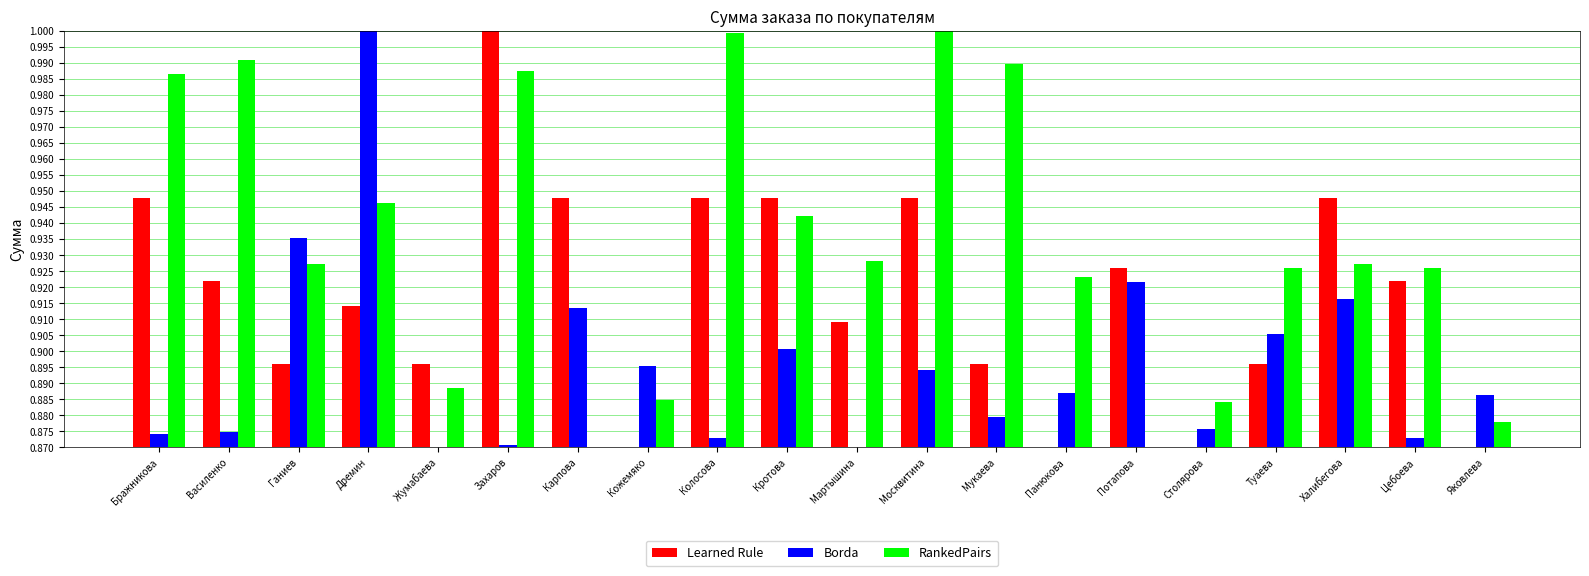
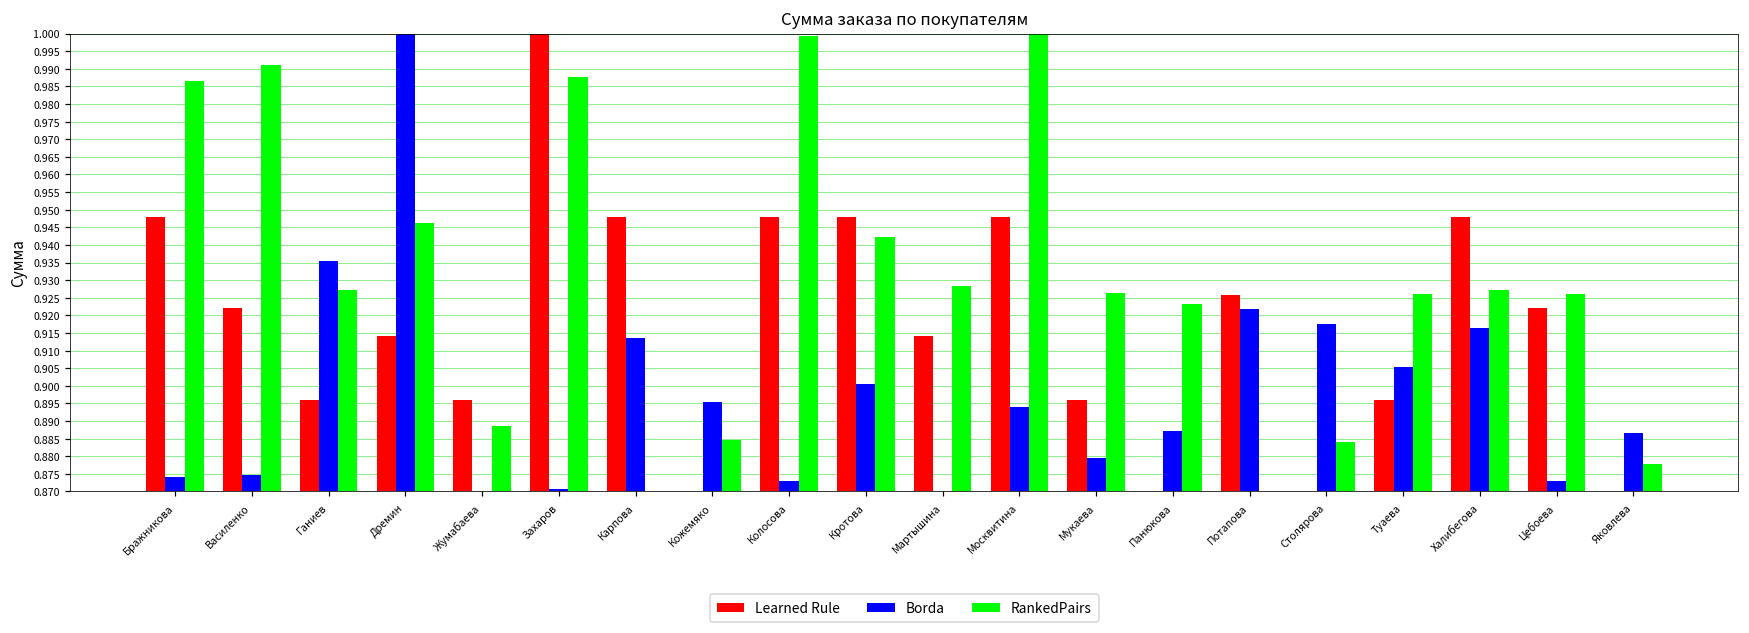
  {
    "Learned Rule": {
      "Бражникова": 0.948,
      "Василенко": 0.922,
      "Ганиев": 0.896,
      "Дремин": 0.914,
      "Жумабаева": 0.896,
      "Захаров": 1.000,
      "Карпова": 0.948,
      "Кожемяко": 0.870,
      "Колосова": 0.948,
      "Кротова": 0.948,
-     "Мартышина": 0.909,
+     "Мартышина": 0.914,
      "Москвитина": 0.948,
      "Мукаева": 0.896,
      "Панюкова": 0.870,
      "Потапова": 0.926,
      "Столярова": 0.870,
      "Туаева": 0.896,
      "Халибегова": 0.948,
      "Цебоева": 0.922,
      "Яковлева": 0.870
    },
    "Borda": {
      "Бражникова": 0.874,
      "Василенко": 0.875,
      "Ганиев": 0.935,
      "Дремин": 1.000,
      "Жумабаева": 0.870,
      "Захаров": 0.871,
      "Карпова": 0.914,
      "Кожемяко": 0.895,
      "Колосова": 0.873,
      "Кротова": 0.901,
      "Мартышина": 0.870,
      "Москвитина": 0.894,
      "Мукаева": 0.879,
      "Панюкова": 0.887,
      "Потапова": 0.922,
-     "Столярова": 0.876,
+     "Столярова": 0.918,
      "Туаева": 0.905,
      "Халибегова": 0.916,
      "Цебоева": 0.873,
      "Яковлева": 0.886
    },
    "RankedPairs": {
      "Бражникова": 0.987,
      "Василенко": 0.991,
      "Ганиев": 0.927,
      "Дремин": 0.946,
      "Жумабаева": 0.888,
      "Захаров": 0.988,
      "Карпова": 0.870,
      "Кожемяко": 0.885,
      "Колосова": 0.999,
      "Кротова": 0.942,
      "Мартышина": 0.928,
      "Москвитина": 1.000,
-     "Мукаева": 0.990,
+     "Мукаева": 0.926,
      "Панюкова": 0.923,
      "Потапова": 0.870,
      "Столярова": 0.884,
      "Туаева": 0.926,
      "Халибегова": 0.927,
      "Цебоева": 0.926,
      "Яковлева": 0.878
    }
  }
